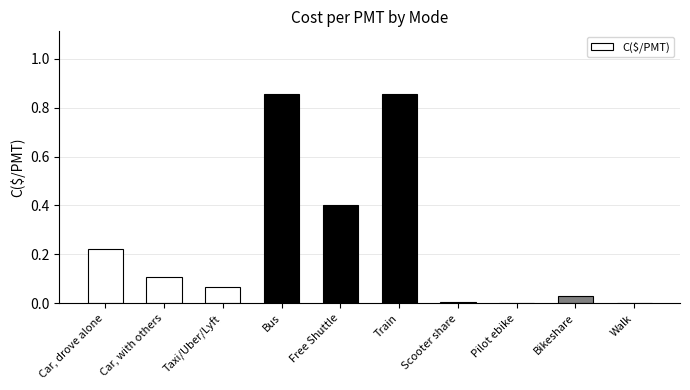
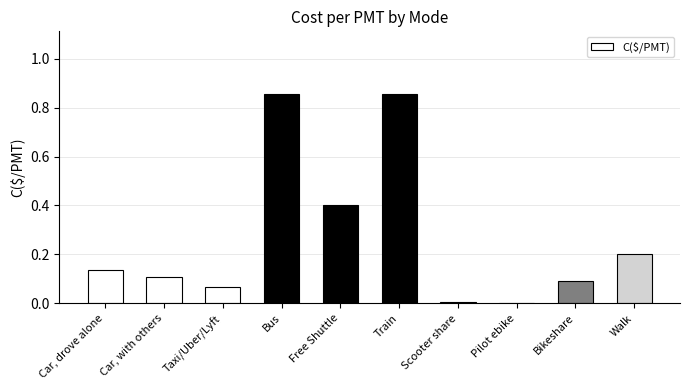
  {
-   "Car, drove alone": 0.22,
+   "Car, drove alone": 0.14,
    "Car, with others": 0.11,
    "Taxi/Uber/Lyft": 0.07,
    "Bus": 0.86,
    "Free Shuttle": 0.40,
    "Train": 0.86,
    "Pilot ebike": 0.00,
-   "Bikeshare": 0.03,
-   "Walk": 0.0
+   "Bikeshare": 0.09,
+   "Walk": 0.2
  }
